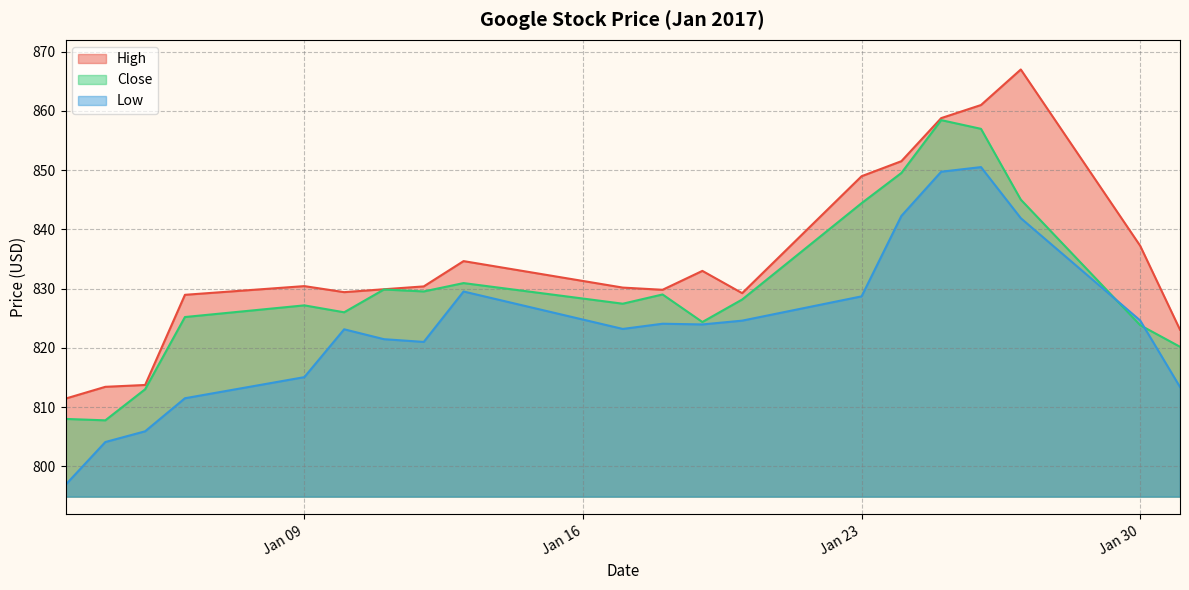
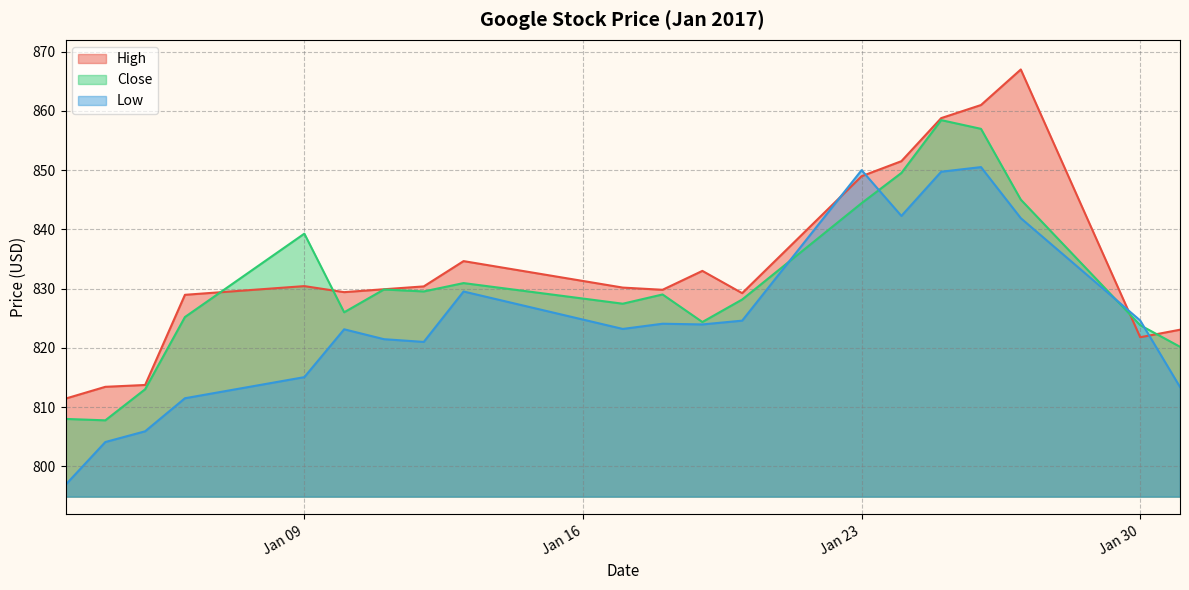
  {
    "High": {
      "Jan 09": 830,
      "Jan 23": 849,
-     "Jan 30": 837
+     "Jan 30": 822
    },
    "Close": {
-     "Jan 09": 827,
+     "Jan 09": 839,
      "Jan 23": 844,
      "Jan 30": 824
    },
    "Low": {
      "Jan 09": 815,
-     "Jan 23": 829,
+     "Jan 23": 850,
      "Jan 30": 825
    }
  }
